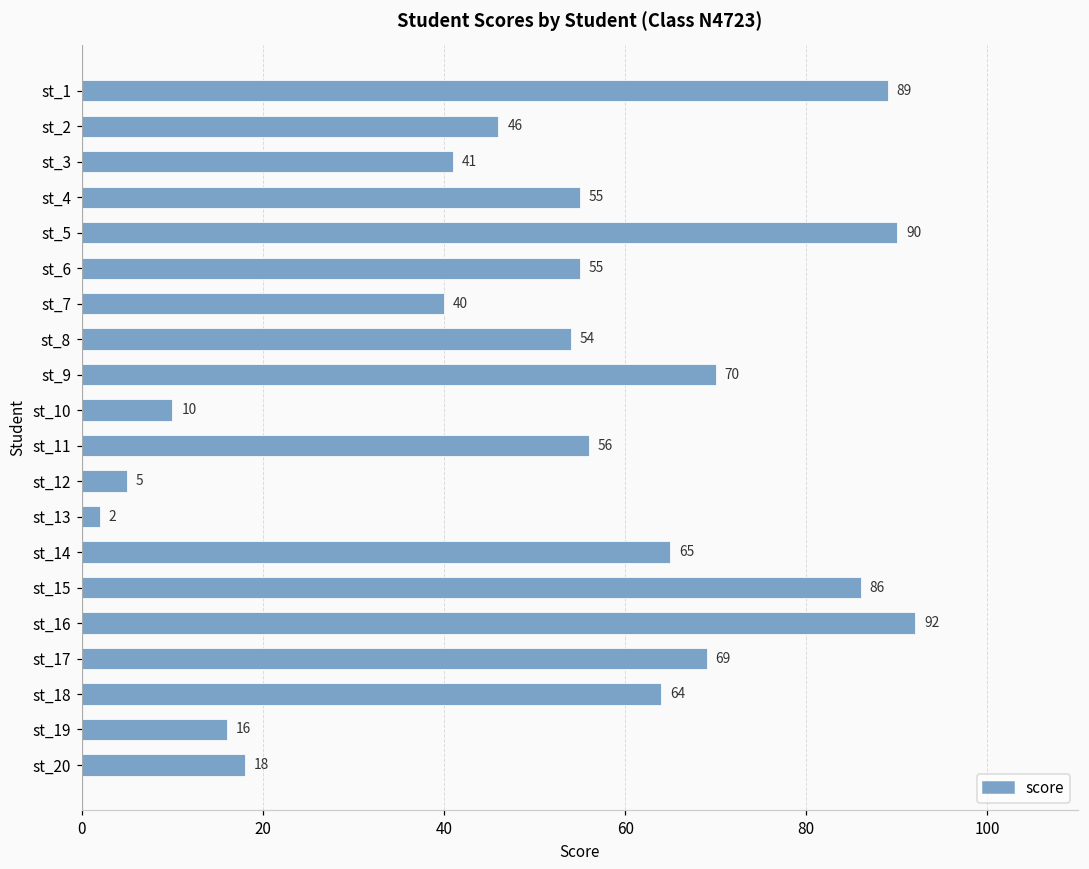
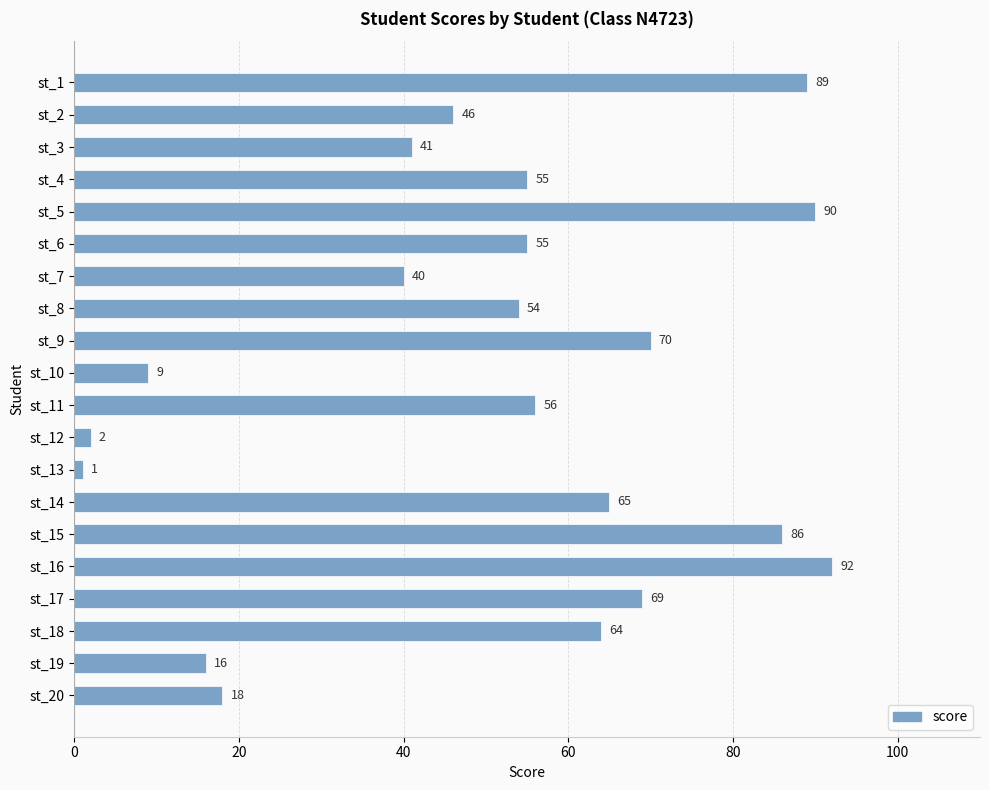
  {
    "st_1": 89,
    "st_2": 46,
    "st_3": 41,
    "st_4": 55,
    "st_5": 90,
    "st_6": 55,
    "st_7": 40,
    "st_8": 54,
    "st_9": 70,
-   "st_10": 10,
+   "st_10": 9,
    "st_11": 56,
-   "st_12": 5,
-   "st_13": 2,
+   "st_12": 2,
+   "st_13": 1,
    "st_14": 65,
    "st_15": 86,
    "st_16": 92,
    "st_17": 69,
    "st_18": 64,
    "st_19": 16,
    "st_20": 18
  }
